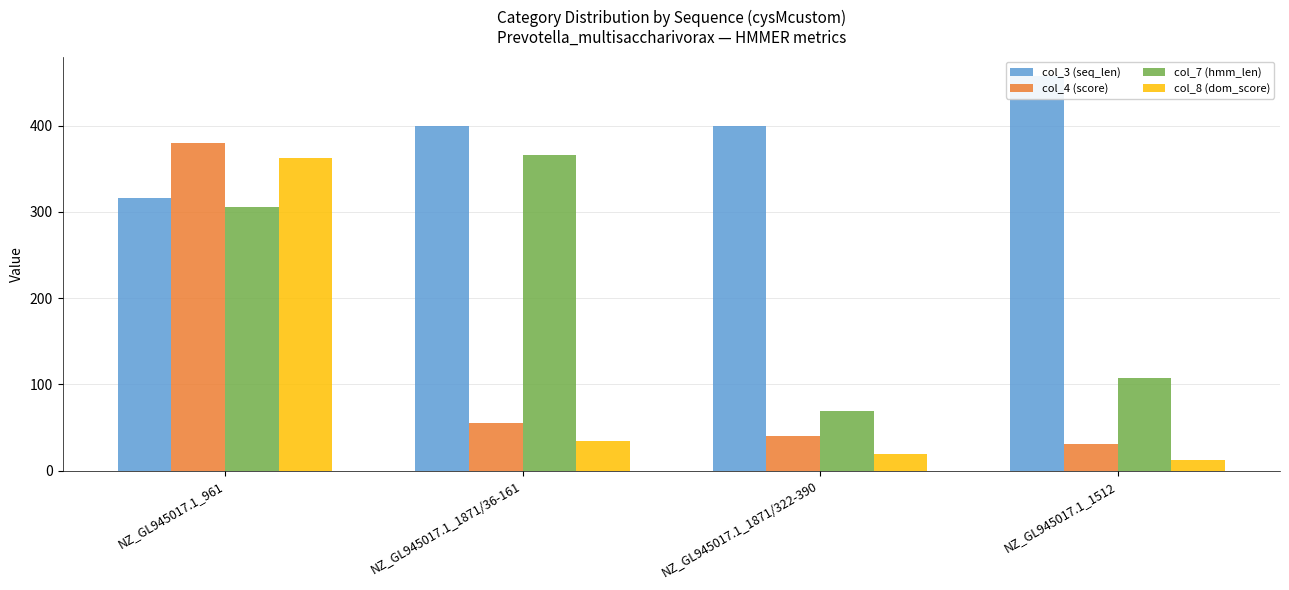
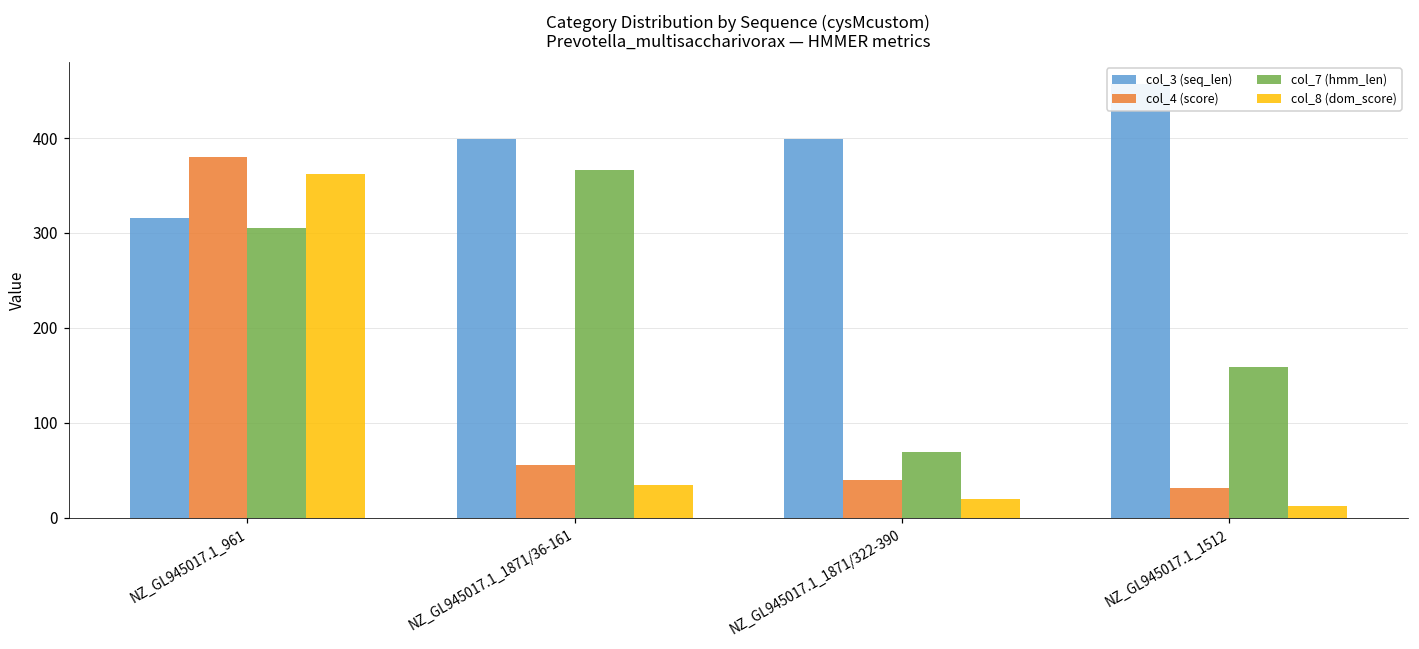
  {
    "col_3 (seq_len)": {
      "NZ_GL945017.1_961": 320,
      "NZ_GL945017.1_1871/36-161": 400,
      "NZ_GL945017.1_1871/322-390": 400
    },
    "col_4 (score)": {
      "NZ_GL945017.1_961": 380,
      "NZ_GL945017.1_1871/36-161": 60,
      "NZ_GL945017.1_1871/322-390": 40,
      "NZ_GL945017.1_1512": 30
    },
    "col_7 (hmm_len)": {
      "NZ_GL945017.1_961": 310,
      "NZ_GL945017.1_1871/36-161": 370,
      "NZ_GL945017.1_1871/322-390": 70,
-     "NZ_GL945017.1_1512": 110
+     "NZ_GL945017.1_1512": 160
    },
    "col_8 (dom_score)": {
      "NZ_GL945017.1_961": 360,
      "NZ_GL945017.1_1871/36-161": 30,
      "NZ_GL945017.1_1871/322-390": 20,
      "NZ_GL945017.1_1512": 10
    }
  }
